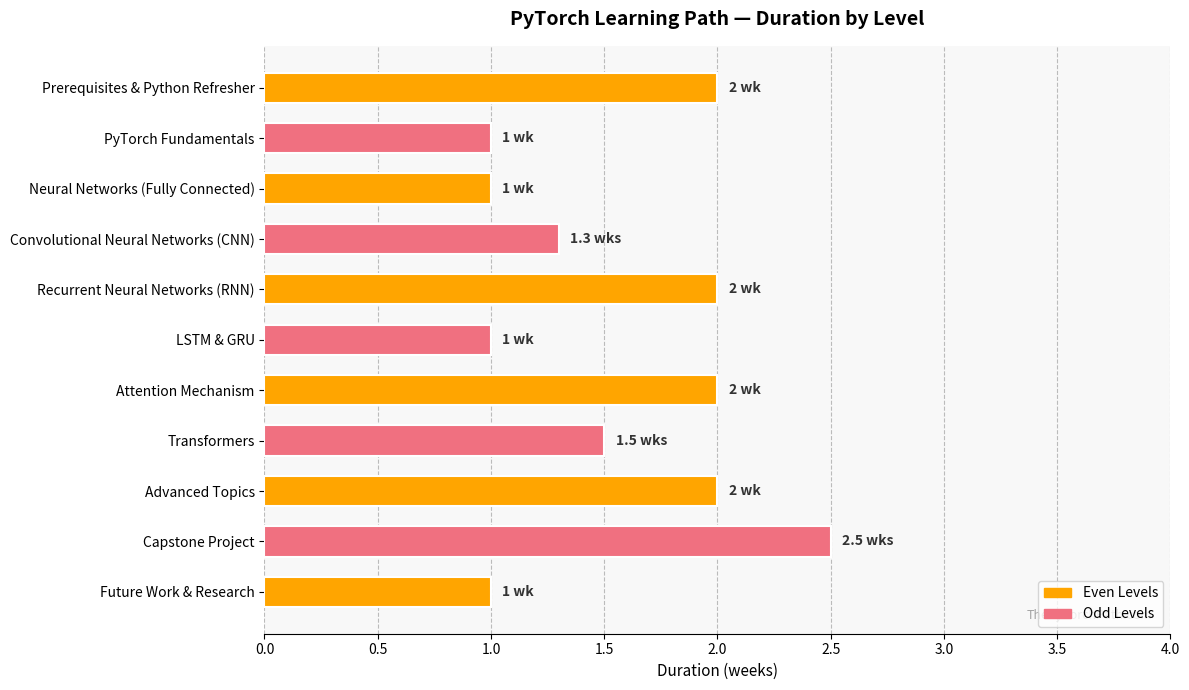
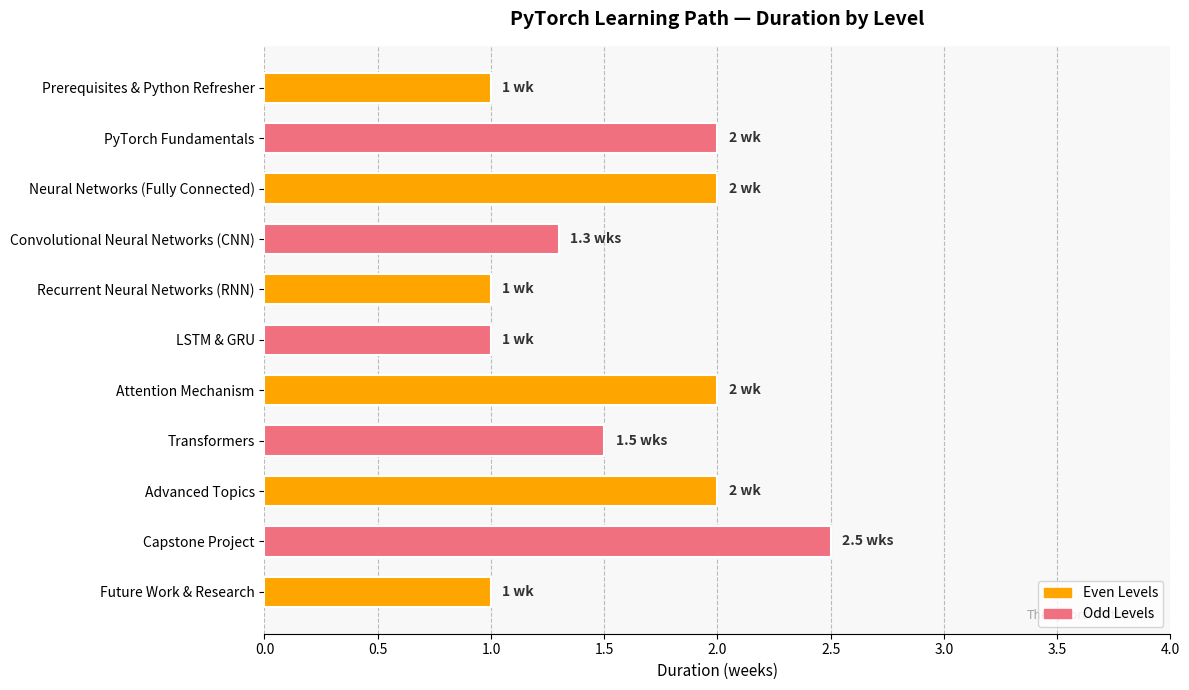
  {
-   "Prerequisites & Python Refresher": 2,
-   "PyTorch Fundamentals": 1,
-   "Neural Networks (Fully Connected)": 1,
+   "Prerequisites & Python Refresher": 1,
+   "PyTorch Fundamentals": 2,
+   "Neural Networks (Fully Connected)": 2,
    "Convolutional Neural Networks (CNN)": 1.3,
-   "Recurrent Neural Networks (RNN)": 2,
+   "Recurrent Neural Networks (RNN)": 1,
    "LSTM & GRU": 1,
    "Attention Mechanism": 2,
    "Transformers": 1.5,
    "Advanced Topics": 2,
    "Capstone Project": 2.5,
    "Future Work & Research": 1
  }
